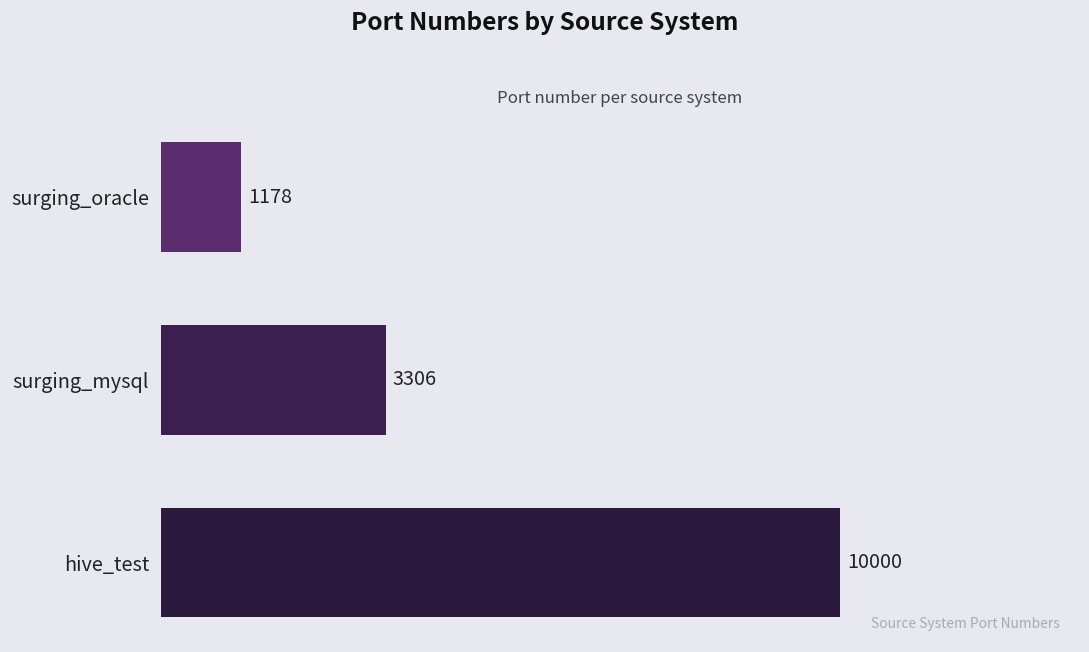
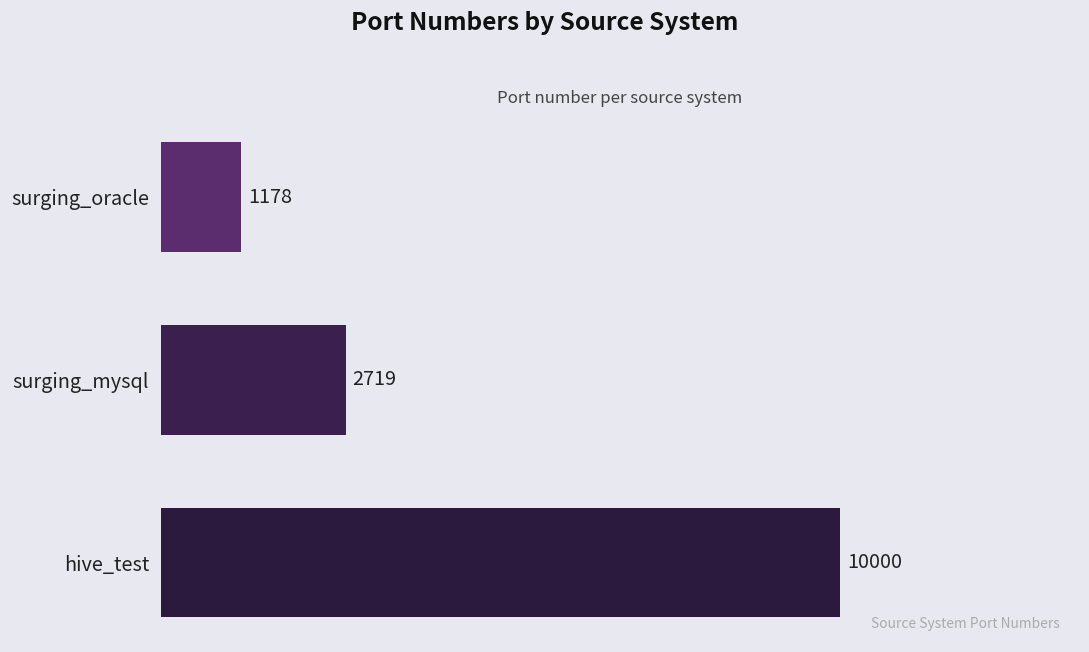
  {
    "surging_oracle": 1178,
-   "surging_mysql": 3306,
+   "surging_mysql": 2719,
    "hive_test": 10000
  }
